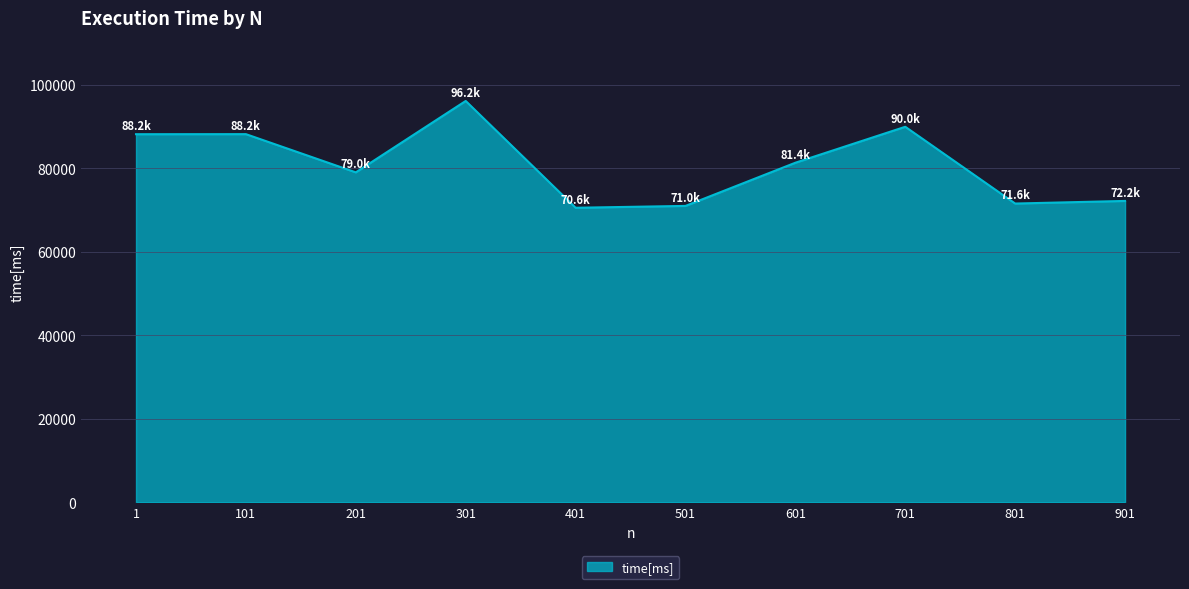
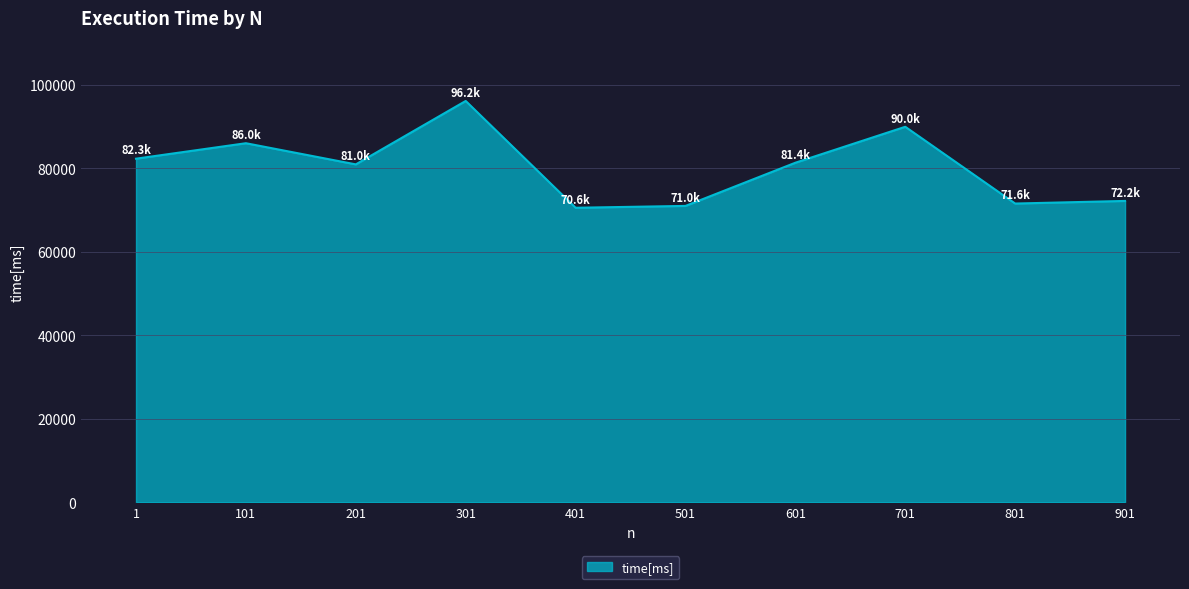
  {
-   "1": "88.2k",
-   "101": "88.2k",
-   "201": "79.0k",
+   "1": "82.3k",
+   "101": "86.0k",
+   "201": "81.0k",
    "301": "96.2k",
    "401": "70.6k",
    "501": "71.0k",
    "601": "81.4k",
    "701": "90.0k",
    "801": "71.6k",
    "901": "72.2k"
  }
